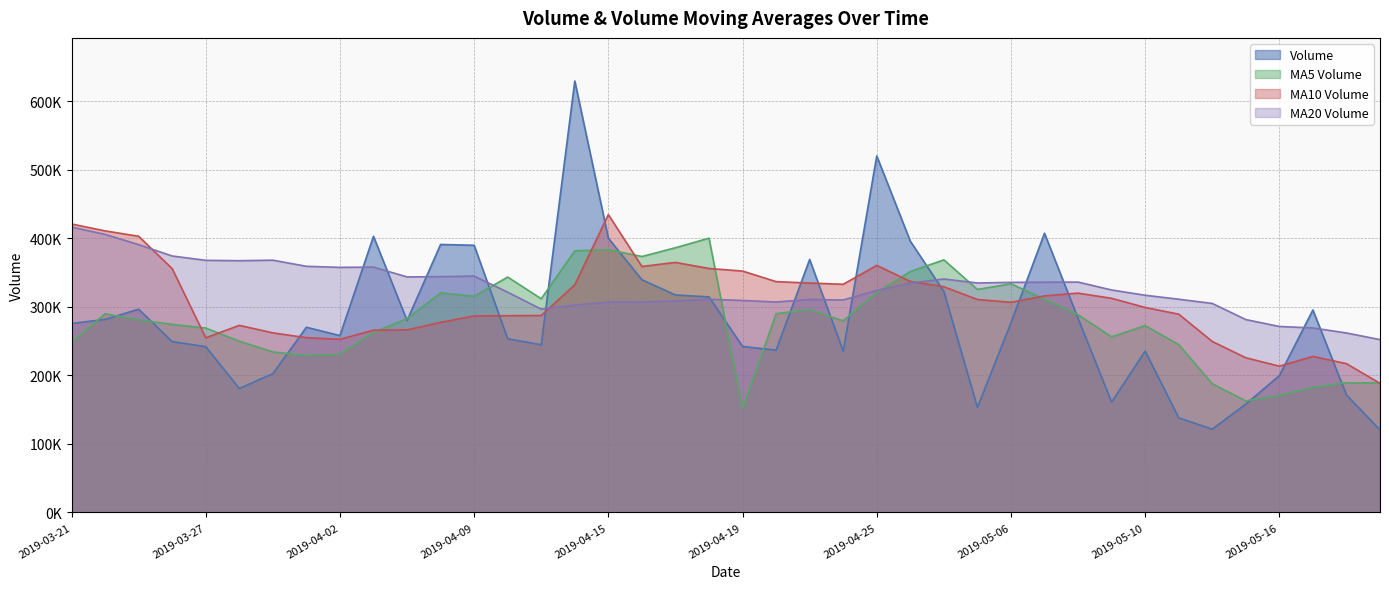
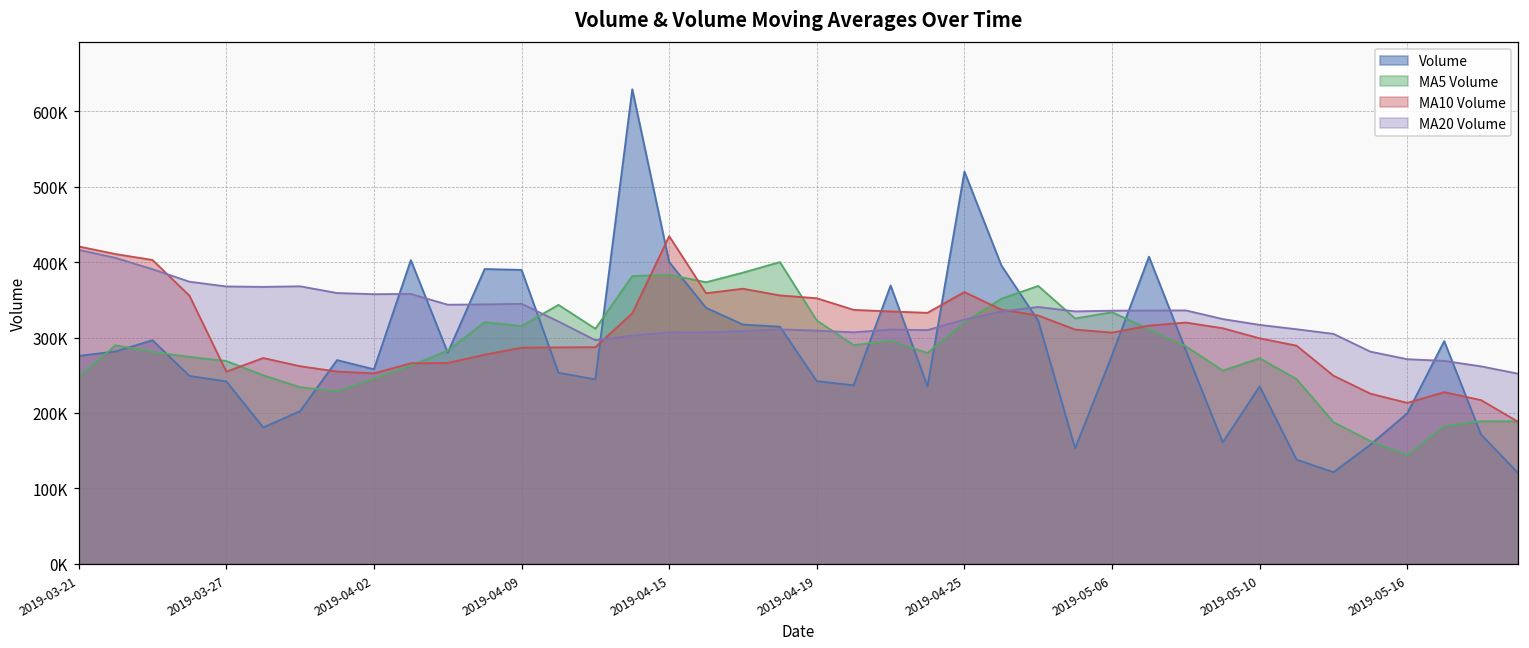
  {
    "MA5 Volume": {
      "2019-03-21": 250000,
      "2019-03-27": 270000,
-     "2019-04-02": 230000,
+     "2019-04-02": 250000,
      "2019-04-09": 320000,
      "2019-04-15": 380000,
-     "2019-04-19": 150000,
+     "2019-04-19": 320000,
      "2019-05-10": 270000,
-     "2019-05-16": 170000
+     "2019-05-16": 140000
    },
    "MA10 Volume": {
      "2019-03-21": 420000,
      "2019-03-27": 250000,
      "2019-04-02": 250000,
      "2019-04-09": 290000,
      "2019-04-15": 430000,
      "2019-04-19": 350000,
      "2019-04-25": 360000,
      "2019-05-06": 310000,
      "2019-05-10": 300000,
      "2019-05-16": 210000
    }
  }
